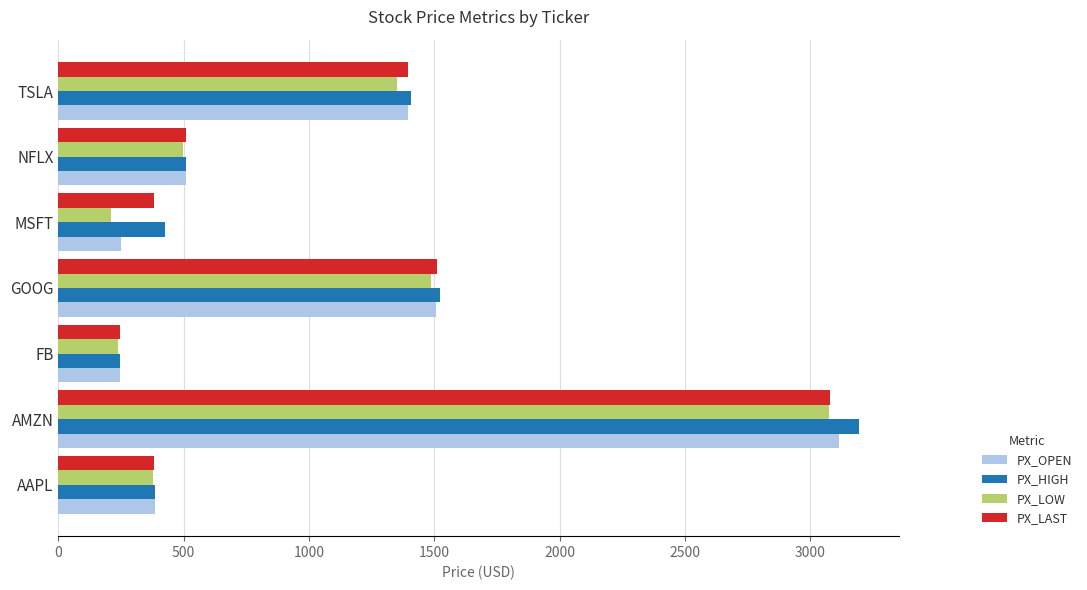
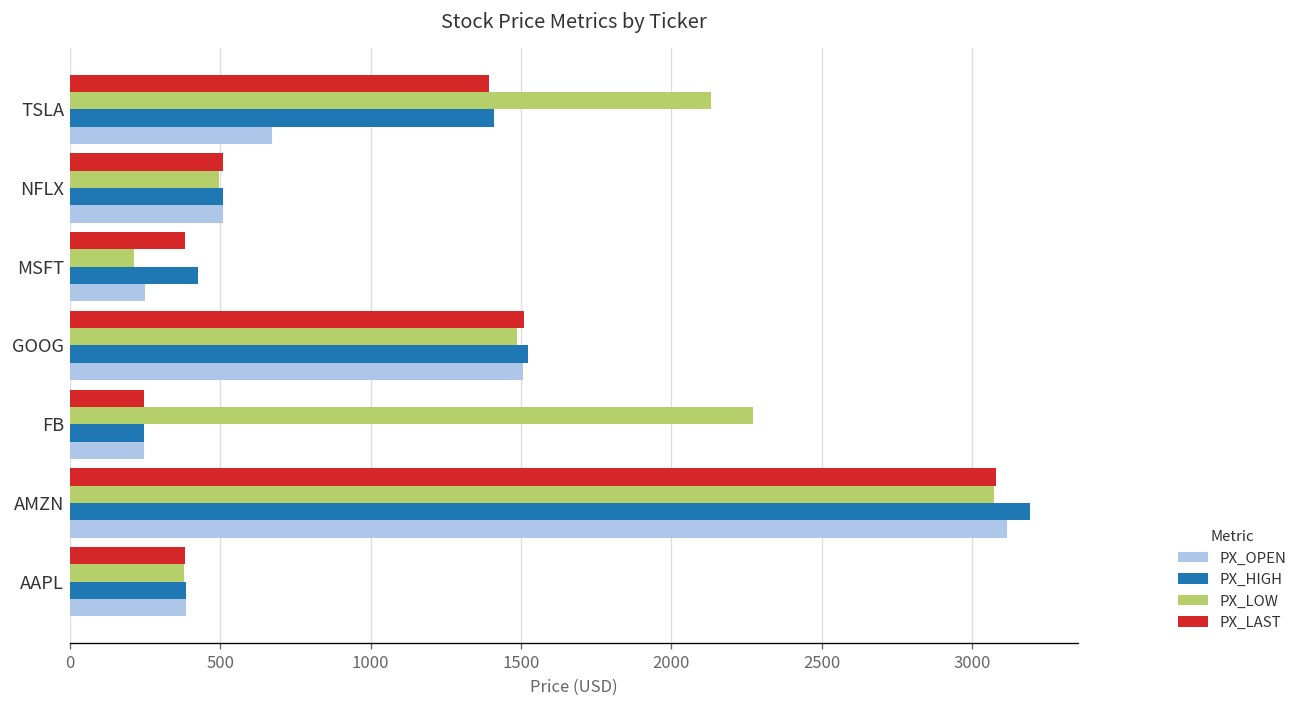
  {
    "PX_OPEN": {
-     "TSLA": 1400,
+     "TSLA": 670,
      "NFLX": 510,
      "MSFT": 250,
      "GOOG": 1510,
      "FB": 250,
      "AMZN": 3120,
      "AAPL": 390
    },
    "PX_HIGH": {
      "TSLA": 1410,
      "NFLX": 510,
      "MSFT": 430,
      "GOOG": 1520,
      "FB": 250,
      "AMZN": 3190,
      "AAPL": 390
    },
    "PX_LOW": {
-     "TSLA": 1350,
+     "TSLA": 2130,
      "NFLX": 500,
      "MSFT": 210,
      "GOOG": 1490,
-     "FB": 240,
+     "FB": 2270,
      "AMZN": 3070,
      "AAPL": 380
    },
    "PX_LAST": {
      "TSLA": 1390,
      "NFLX": 510,
      "MSFT": 380,
      "GOOG": 1510,
      "FB": 240,
      "AMZN": 3080,
      "AAPL": 380
    }
  }
